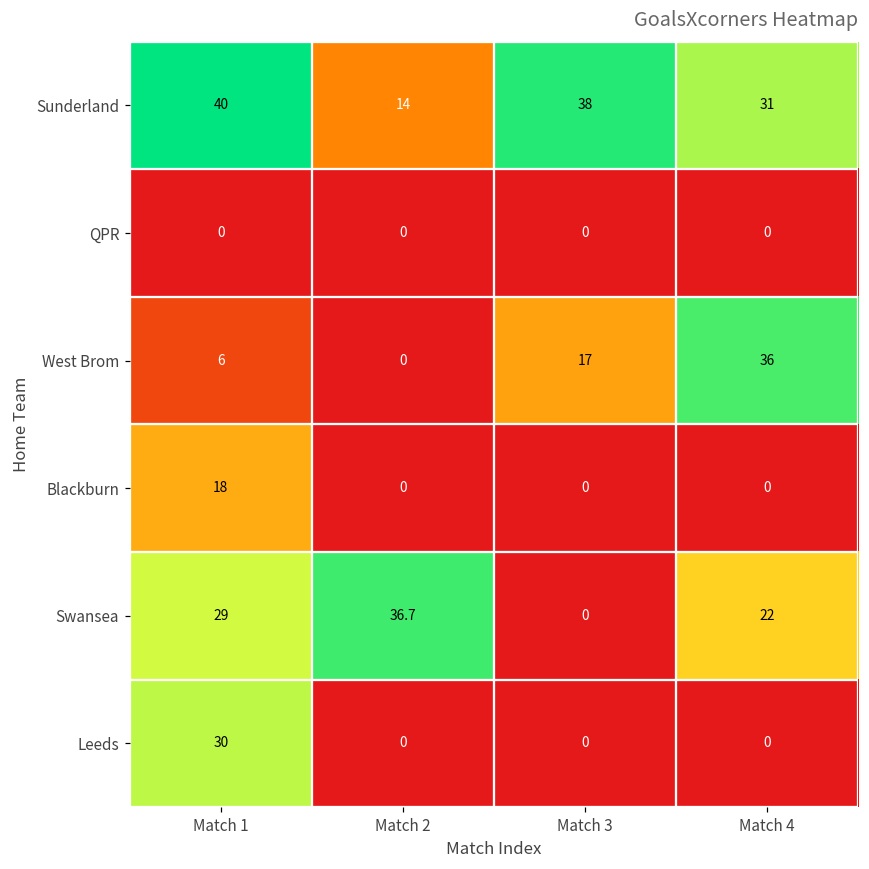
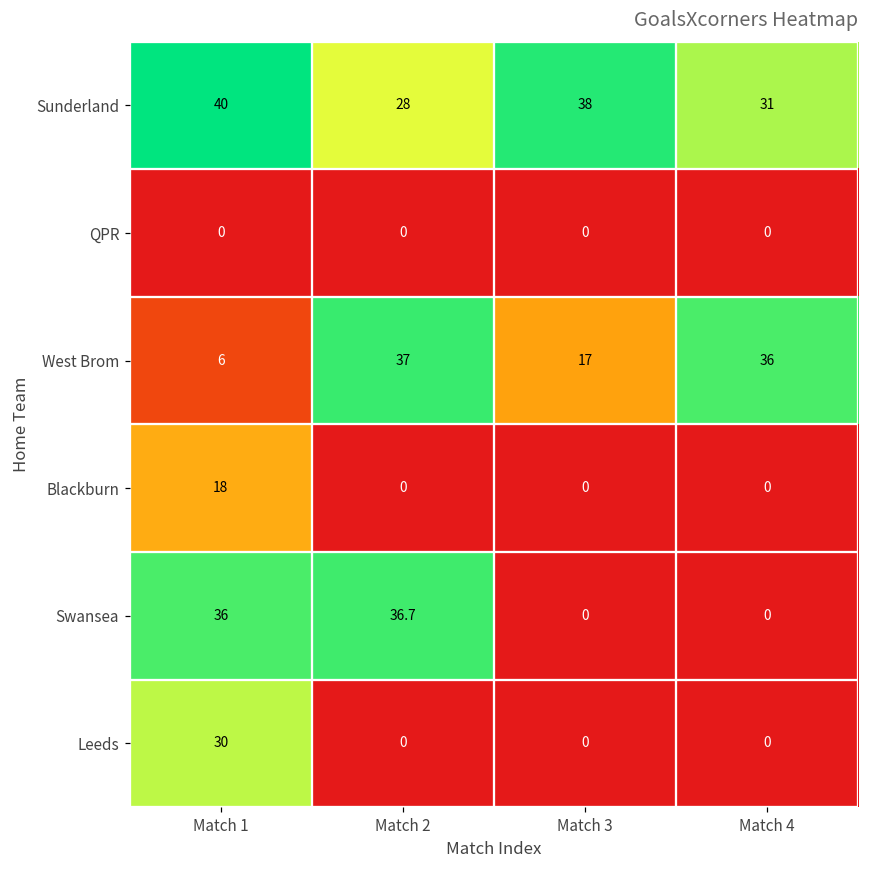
  {
    "Sunderland": {
      "Match 1": 40,
-     "Match 2": 14,
+     "Match 2": 28,
      "Match 3": 38,
      "Match 4": 31
    },
    "QPR": {
      "Match 1": 0,
      "Match 2": 0,
      "Match 3": 0,
      "Match 4": 0
    },
    "West Brom": {
      "Match 1": 6,
-     "Match 2": 0,
+     "Match 2": 37,
      "Match 3": 17,
      "Match 4": 36
    },
    "Blackburn": {
      "Match 1": 18,
      "Match 2": 0,
      "Match 3": 0,
      "Match 4": 0
    },
    "Swansea": {
-     "Match 1": 29,
+     "Match 1": 36,
      "Match 2": 36.7,
      "Match 3": 0,
-     "Match 4": 22
+     "Match 4": 0
    },
    "Leeds": {
      "Match 1": 30,
      "Match 2": 0,
      "Match 3": 0,
      "Match 4": 0
    }
  }
